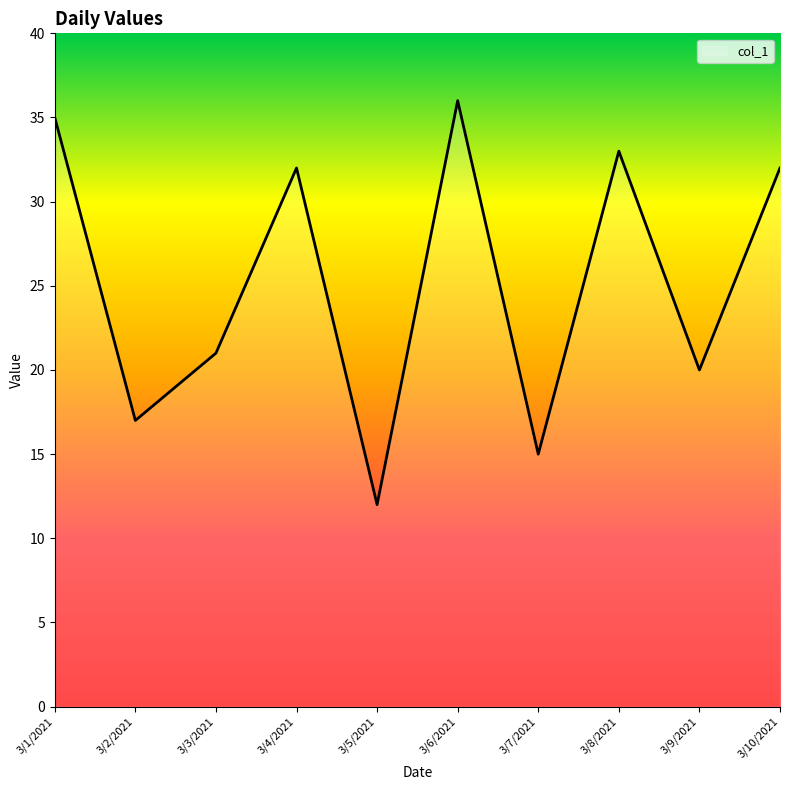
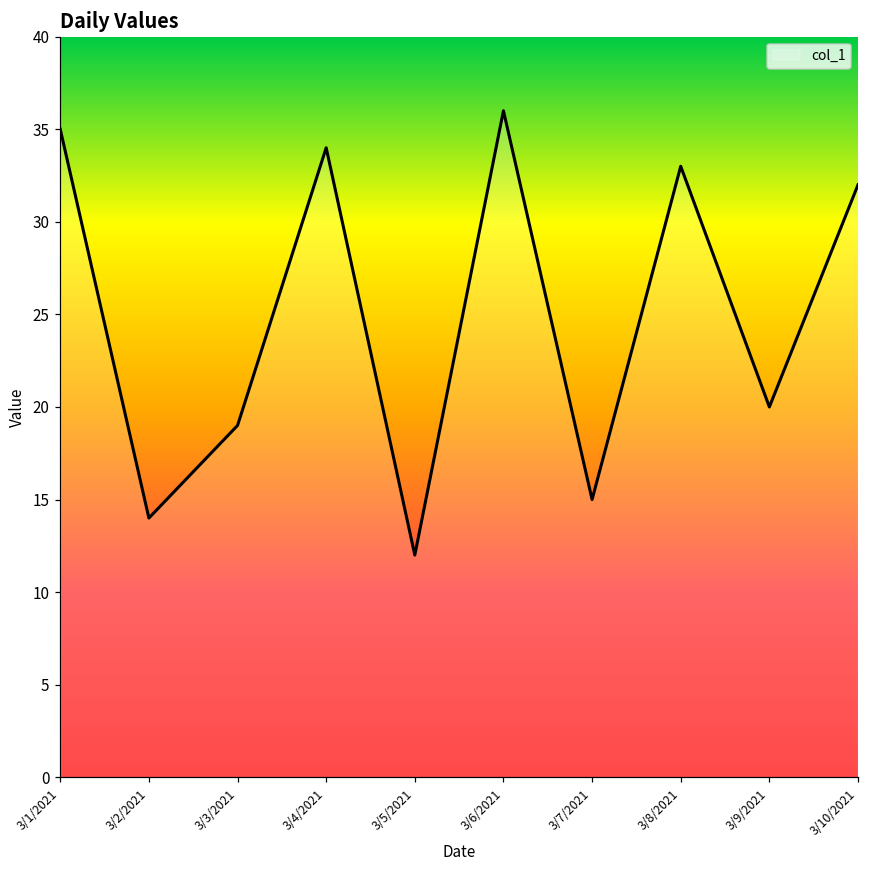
  {
    "3/1/2021": 35,
-   "3/2/2021": 17,
-   "3/3/2021": 21,
-   "3/4/2021": 32,
+   "3/2/2021": 14,
+   "3/3/2021": 19,
+   "3/4/2021": 34,
    "3/5/2021": 12,
    "3/6/2021": 36,
    "3/7/2021": 15,
    "3/8/2021": 33,
    "3/9/2021": 20,
    "3/10/2021": 32
  }
